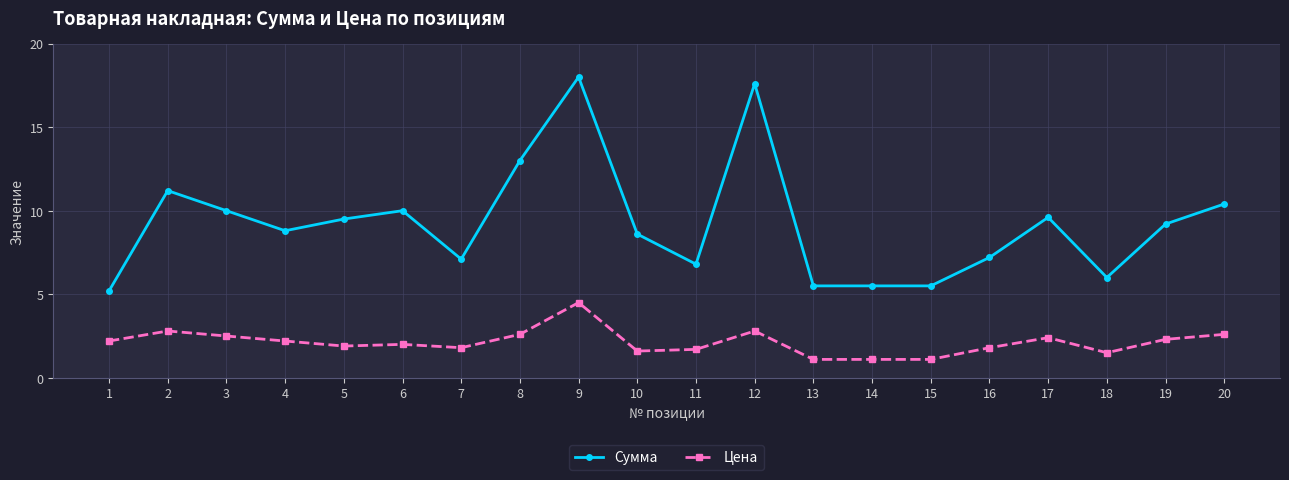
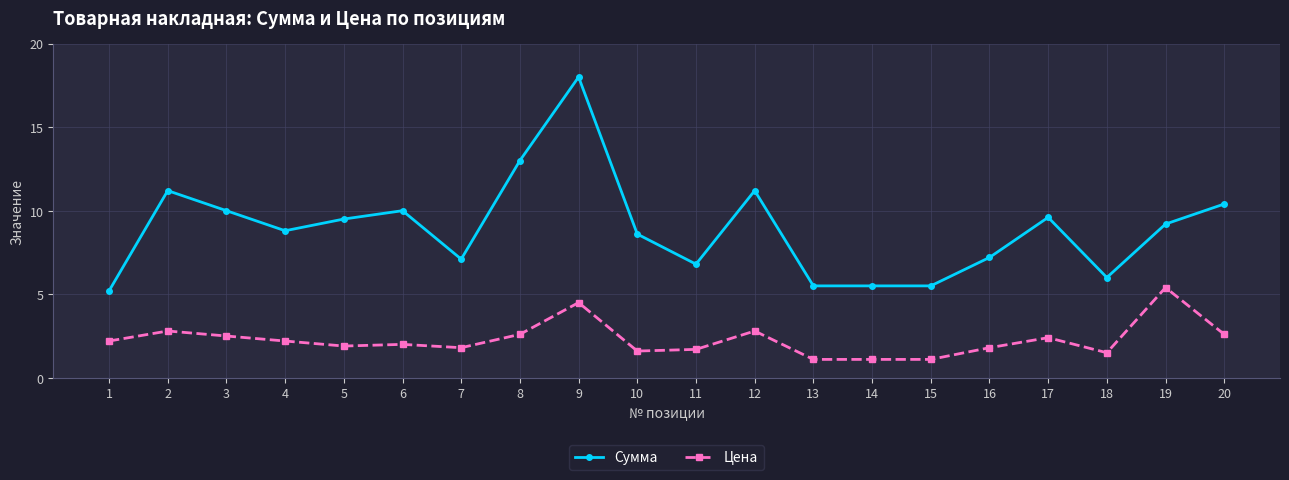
  {
    "Сумма": {
      "1": 5.2,
      "2": 11.2,
      "3": 10.0,
      "4": 8.8,
      "5": 9.5,
      "6": 10.0,
      "7": 7.1,
      "8": 13.0,
      "9": 18.0,
      "10": 8.6,
      "11": 6.8,
-     "12": 17.6,
+     "12": 11.2,
      "13": 5.5,
      "14": 5.5,
      "15": 5.5,
      "16": 7.2,
      "17": 9.6,
      "18": 6.0,
      "19": 9.2,
      "20": 10.4
    },
    "Цена": {
      "1": 2.2,
      "2": 2.8,
      "3": 2.5,
      "4": 2.2,
      "5": 1.9,
      "6": 2.0,
      "7": 1.8,
      "8": 2.6,
      "9": 4.5,
      "10": 1.6,
      "11": 1.7,
      "12": 2.8,
      "13": 1.1,
      "14": 1.1,
      "15": 1.1,
      "16": 1.8,
      "17": 2.4,
      "18": 1.5,
-     "19": 2.3,
+     "19": 5.4,
      "20": 2.6
    }
  }
